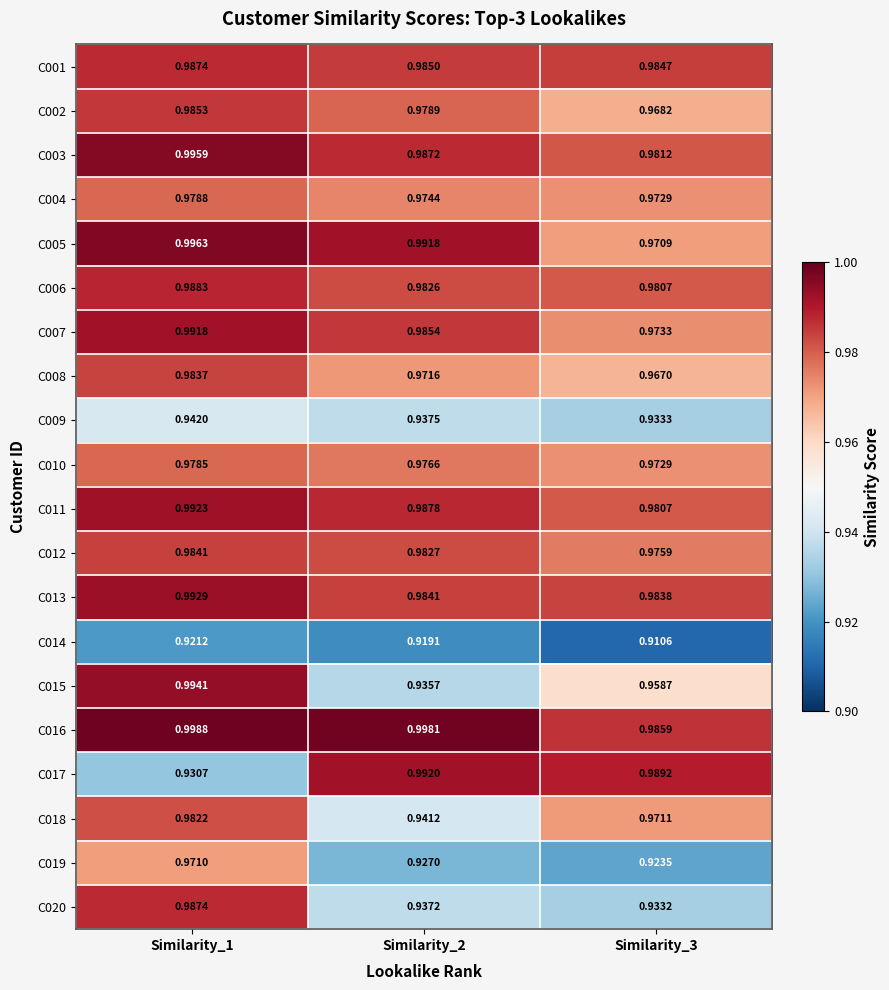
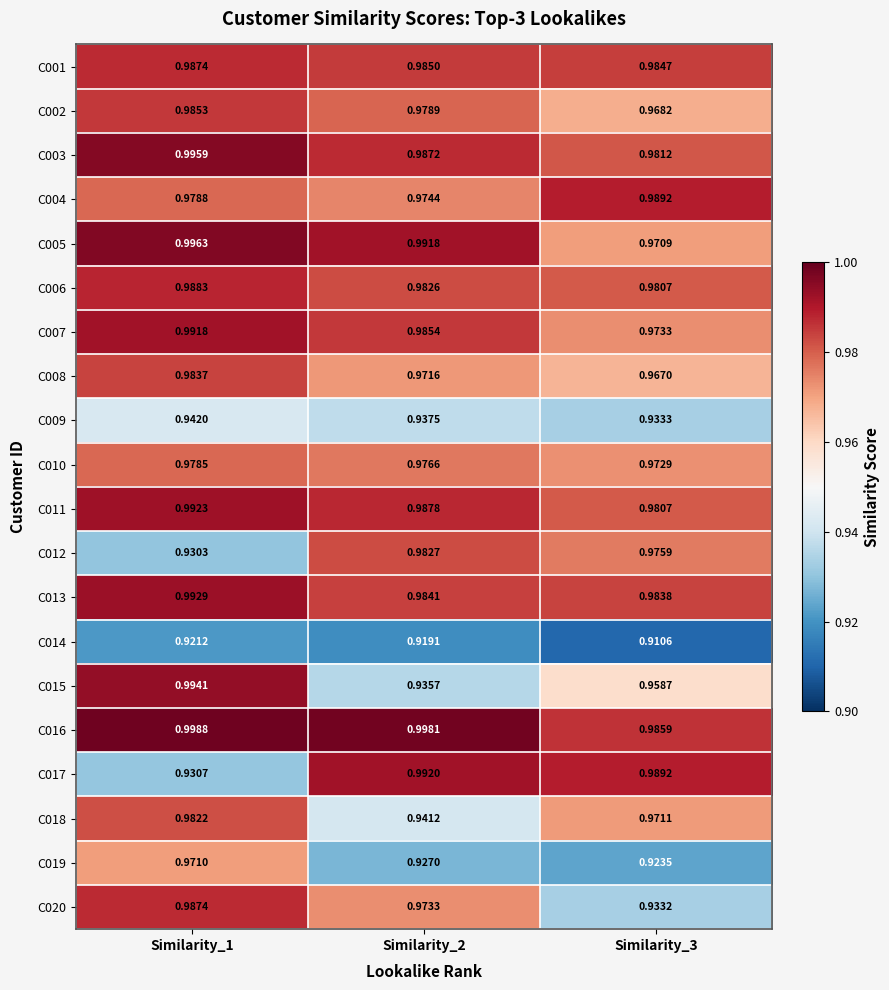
  {
    "C001": {
      "Similarity_1": 0.9874,
      "Similarity_2": 0.9850,
      "Similarity_3": 0.9847
    },
    "C002": {
      "Similarity_1": 0.9853,
      "Similarity_2": 0.9789,
      "Similarity_3": 0.9682
    },
    "C003": {
      "Similarity_1": 0.9959,
      "Similarity_2": 0.9872,
      "Similarity_3": 0.9812
    },
    "C004": {
      "Similarity_1": 0.9788,
      "Similarity_2": 0.9744,
-     "Similarity_3": 0.9729
+     "Similarity_3": 0.9892
    },
    "C005": {
      "Similarity_1": 0.9963,
      "Similarity_2": 0.9918,
      "Similarity_3": 0.9709
    },
    "C006": {
      "Similarity_1": 0.9883,
      "Similarity_2": 0.9826,
      "Similarity_3": 0.9807
    },
    "C007": {
      "Similarity_1": 0.9918,
      "Similarity_2": 0.9854,
      "Similarity_3": 0.9733
    },
    "C008": {
      "Similarity_1": 0.9837,
      "Similarity_2": 0.9716,
      "Similarity_3": 0.9670
    },
    "C009": {
      "Similarity_1": 0.9420,
      "Similarity_2": 0.9375,
      "Similarity_3": 0.9333
    },
    "C010": {
      "Similarity_1": 0.9785,
      "Similarity_2": 0.9766,
      "Similarity_3": 0.9729
    },
    "C011": {
      "Similarity_1": 0.9923,
      "Similarity_2": 0.9878,
      "Similarity_3": 0.9807
    },
    "C012": {
-     "Similarity_1": 0.9841,
+     "Similarity_1": 0.9303,
      "Similarity_2": 0.9827,
      "Similarity_3": 0.9759
    },
    "C013": {
      "Similarity_1": 0.9929,
      "Similarity_2": 0.9841,
      "Similarity_3": 0.9838
    },
    "C014": {
      "Similarity_1": 0.9212,
      "Similarity_2": 0.9191,
      "Similarity_3": 0.9106
    },
    "C015": {
      "Similarity_1": 0.9941,
      "Similarity_2": 0.9357,
      "Similarity_3": 0.9587
    },
    "C016": {
      "Similarity_1": 0.9988,
      "Similarity_2": 0.9981,
      "Similarity_3": 0.9859
    },
    "C017": {
      "Similarity_1": 0.9307,
      "Similarity_2": 0.9920,
      "Similarity_3": 0.9892
    },
    "C018": {
      "Similarity_1": 0.9822,
      "Similarity_2": 0.9412,
      "Similarity_3": 0.9711
    },
    "C019": {
      "Similarity_1": 0.9710,
      "Similarity_2": 0.9270,
      "Similarity_3": 0.9235
    },
    "C020": {
      "Similarity_1": 0.9874,
-     "Similarity_2": 0.9372,
+     "Similarity_2": 0.9733,
      "Similarity_3": 0.9332
    }
  }
